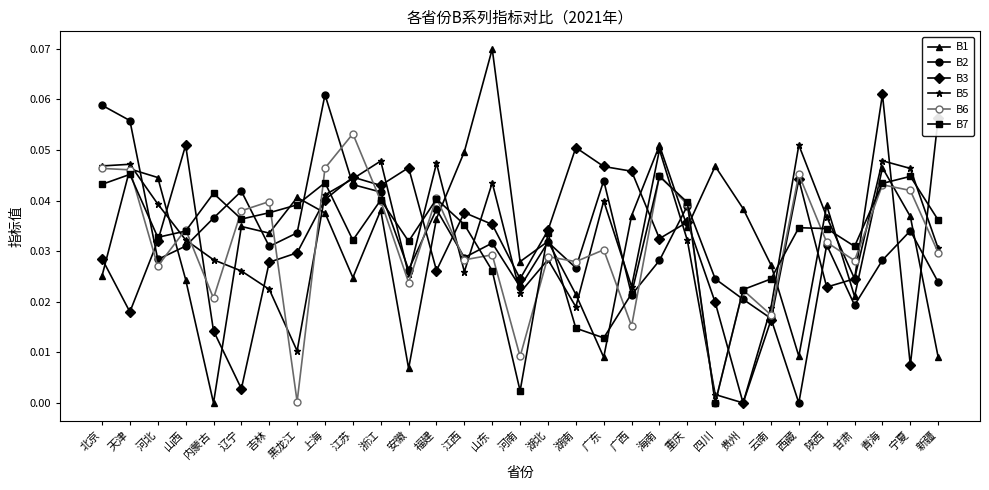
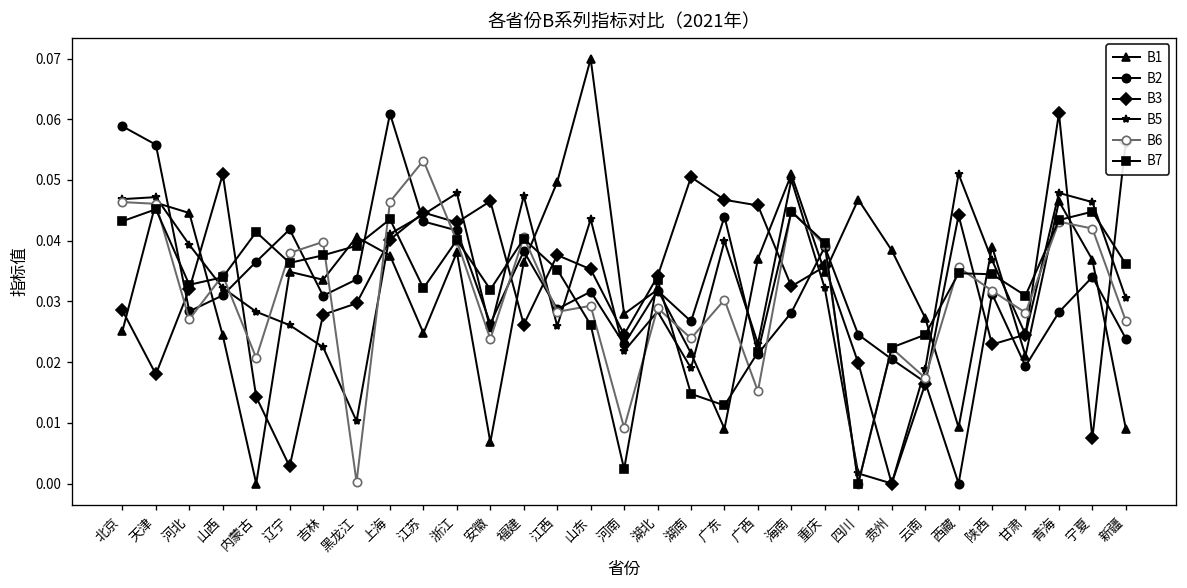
  {
    "B6": {
      "河北": 0.027,
      "内蒙古": 0.021,
      "辽宁": 0.038,
      "吉林": 0.040,
      "黑龙江": 0.000,
      "上海": 0.046,
      "江苏": 0.053,
      "安徽": 0.024,
      "山东": 0.029,
      "河南": 0.009,
      "湖北": 0.029,
-     "湖南": 0.028,
+     "湖南": 0.024,
      "广东": 0.030,
      "广西": 0.015,
      "云南": 0.017,
-     "西藏": 0.045,
+     "西藏": 0.036,
      "陕西": 0.032,
      "甘肃": 0.028,
      "宁夏": 0.042,
-     "新疆": 0.030
+     "新疆": 0.027
    }
  }
